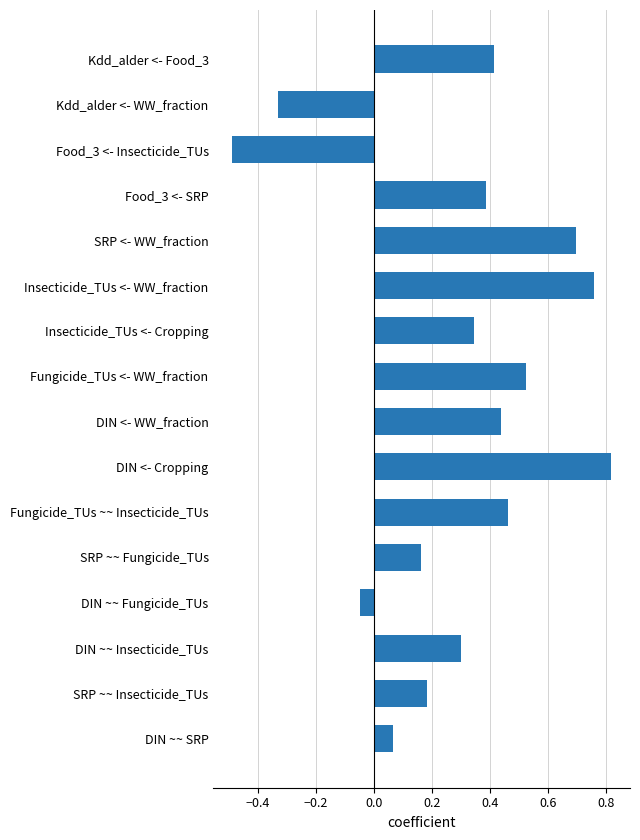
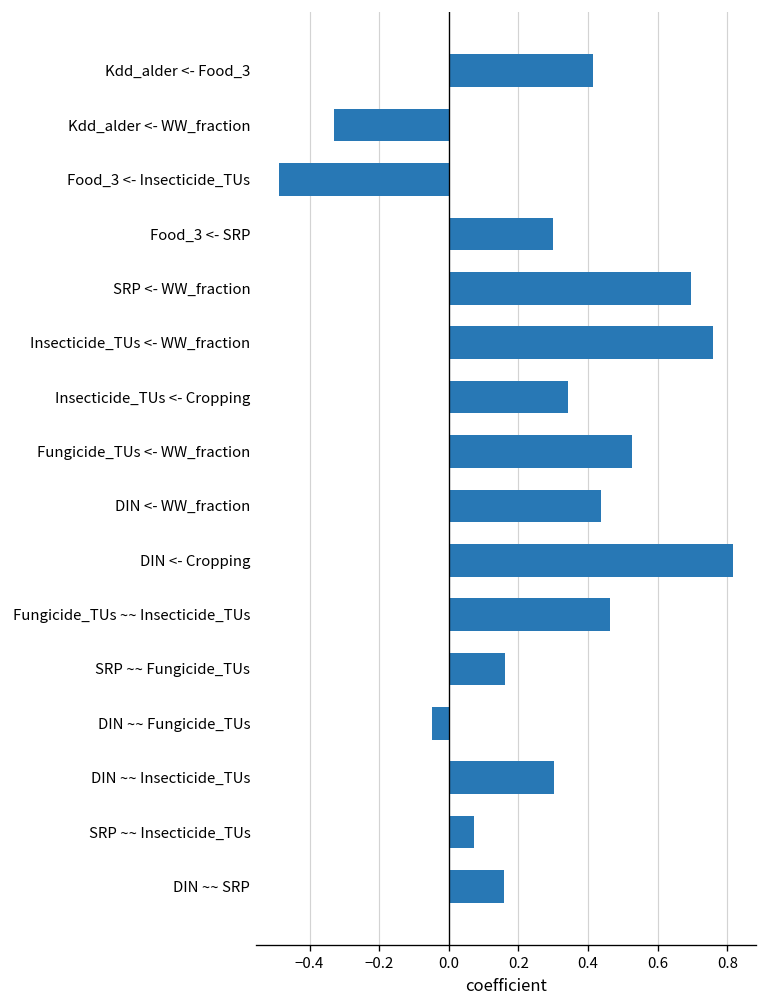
  {
    "Kdd_alder <- Food_3": 0.41,
    "Kdd_alder <- WW_fraction": -0.33,
    "Food_3 <- Insecticide_TUs": -0.49,
-   "Food_3 <- SRP": 0.39,
+   "Food_3 <- SRP": 0.30,
    "SRP <- WW_fraction": 0.70,
    "Insecticide_TUs <- WW_fraction": 0.76,
    "Insecticide_TUs <- Cropping": 0.34,
    "Fungicide_TUs <- WW_fraction": 0.52,
    "DIN <- WW_fraction": 0.44,
    "DIN <- Cropping": 0.82,
    "Fungicide_TUs ~~ Insecticide_TUs": 0.46,
    "SRP ~~ Fungicide_TUs": 0.16,
    "DIN ~~ Fungicide_TUs": -0.05,
    "DIN ~~ Insecticide_TUs": 0.30,
-   "SRP ~~ Insecticide_TUs": 0.18,
-   "DIN ~~ SRP": 0.07
+   "SRP ~~ Insecticide_TUs": 0.07,
+   "DIN ~~ SRP": 0.16
  }
